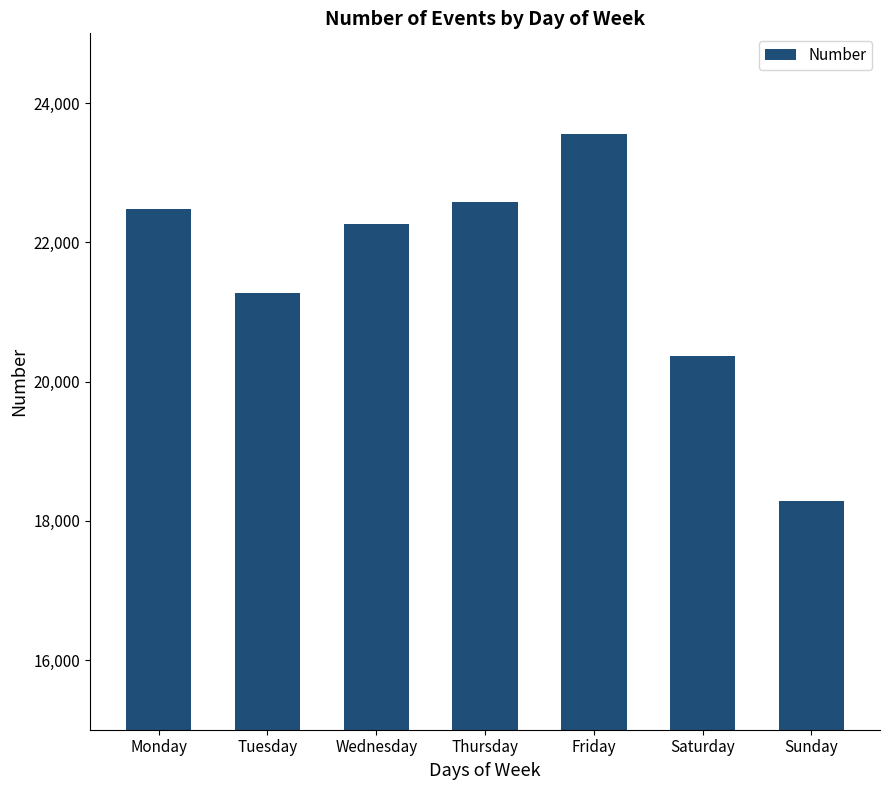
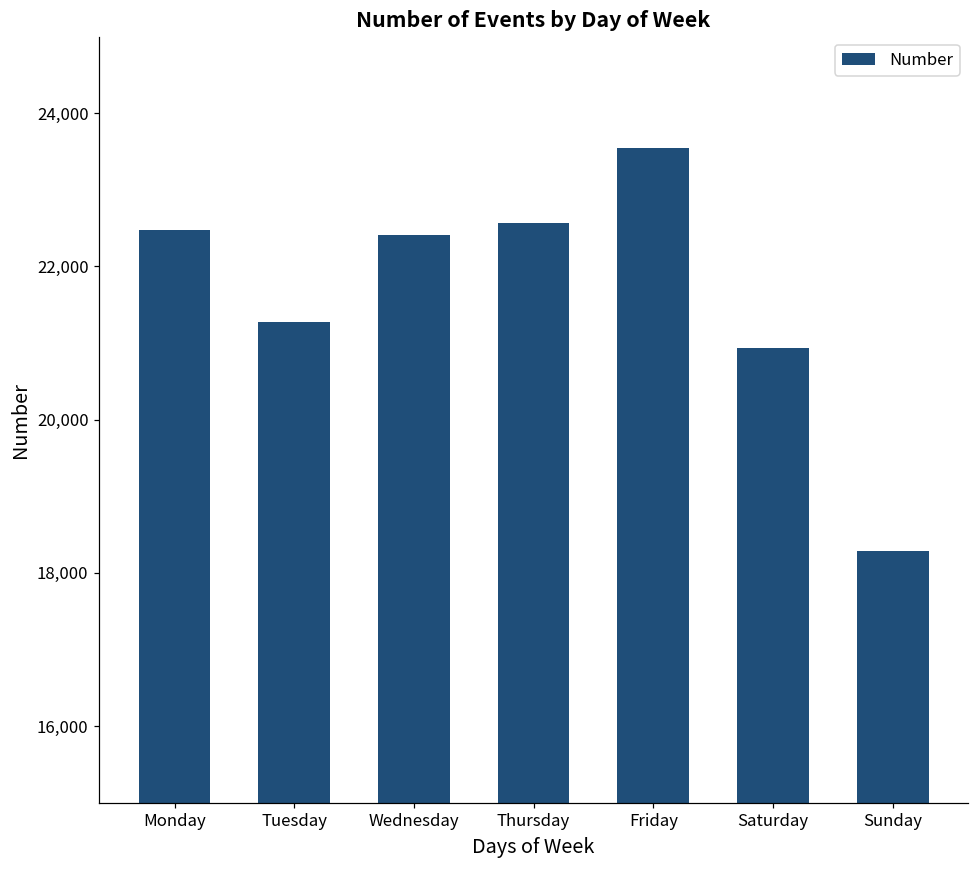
  {
    "Monday": "22,500",
    "Tuesday": "21,300",
-   "Wednesday": "22,300",
+   "Wednesday": "22,400",
    "Thursday": "22,600",
    "Friday": "23,600",
-   "Saturday": "20,400",
+   "Saturday": "20,900",
    "Sunday": "18,300"
  }
